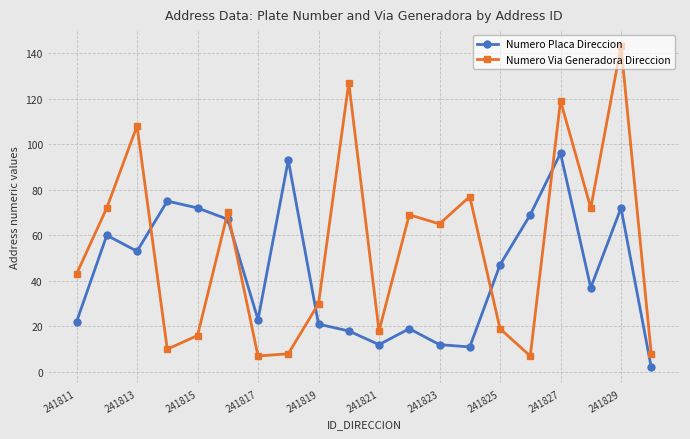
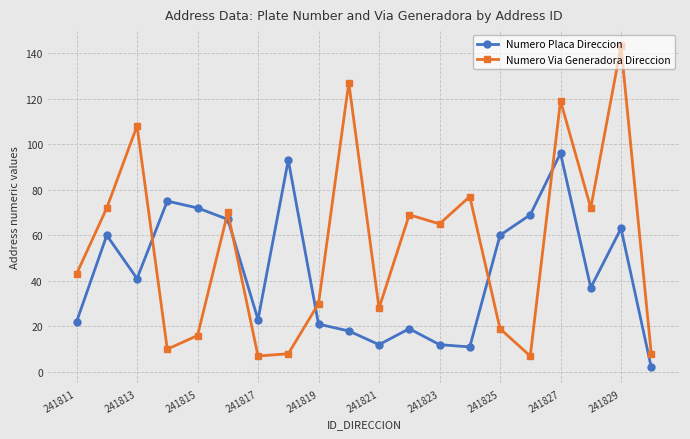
  {
    "Numero Placa Direccion": {
      "241811": 22,
-     "241813": 53,
+     "241813": 41,
      "241815": 72,
      "241817": 23,
      "241819": 21,
      "241821": 12,
      "241823": 12,
-     "241825": 47,
+     "241825": 60,
      "241827": 96,
-     "241829": 72
+     "241829": 63
    },
    "Numero Via Generadora Direccion": {
      "241811": 43,
      "241813": 108,
      "241815": 16,
      "241817": 7,
      "241819": 30,
-     "241821": 18,
+     "241821": 28,
      "241823": 65,
      "241825": 19,
      "241827": 119
    }
  }
